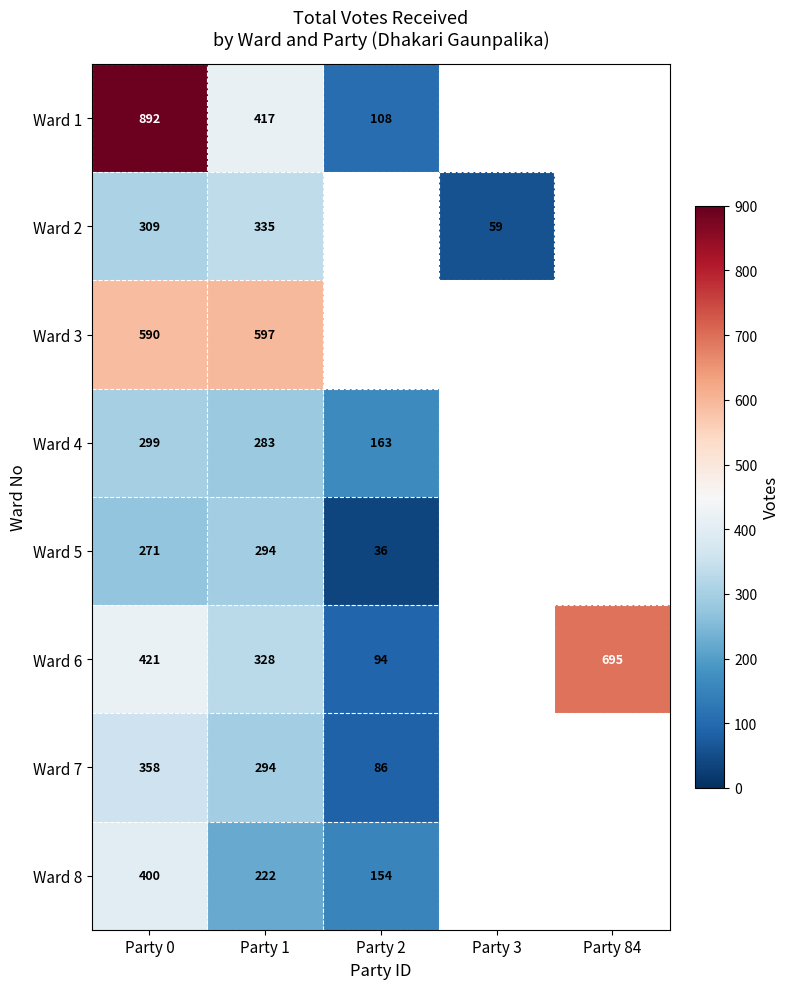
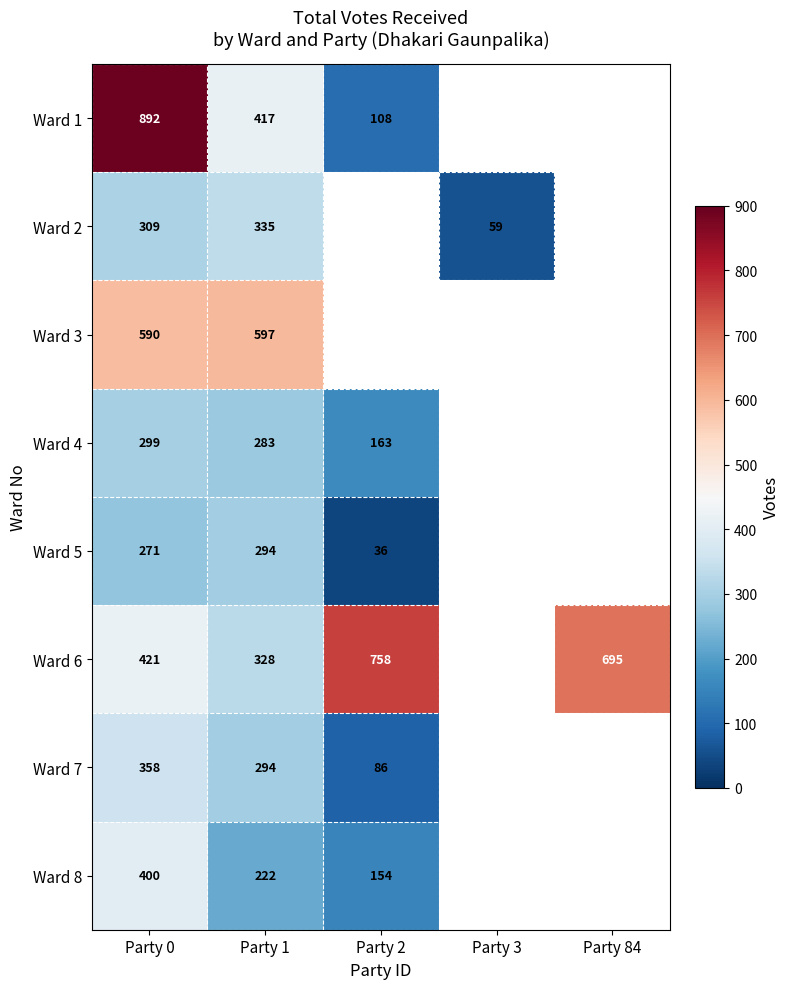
  {
    "Ward 1": {
      "Party 0": 892,
      "Party 1": 417,
      "Party 2": 108
    },
    "Ward 2": {
      "Party 0": 309,
      "Party 1": 335,
      "Party 3": 59
    },
    "Ward 3": {
      "Party 0": 590,
      "Party 1": 597
    },
    "Ward 4": {
      "Party 0": 299,
      "Party 1": 283,
      "Party 2": 163
    },
    "Ward 5": {
      "Party 0": 271,
      "Party 1": 294,
      "Party 2": 36
    },
    "Ward 6": {
      "Party 0": 421,
      "Party 1": 328,
-     "Party 2": 94,
+     "Party 2": 758,
      "Party 84": 695
    },
    "Ward 7": {
      "Party 0": 358,
      "Party 1": 294,
      "Party 2": 86
    },
    "Ward 8": {
      "Party 0": 400,
      "Party 1": 222,
      "Party 2": 154
    }
  }
